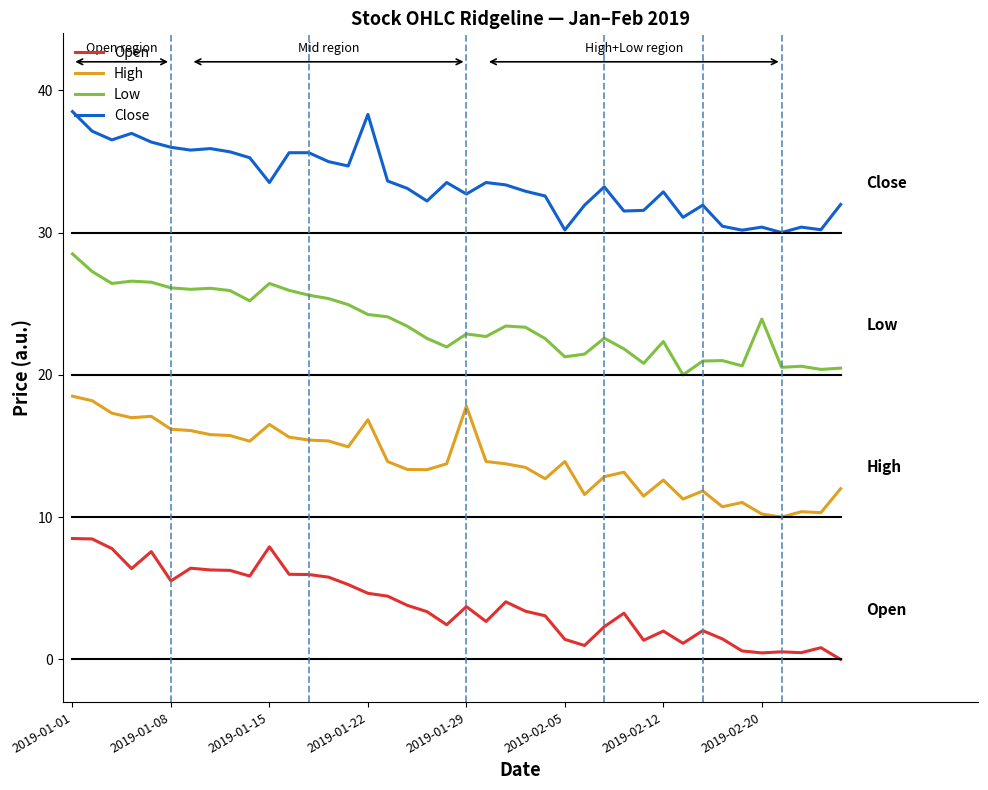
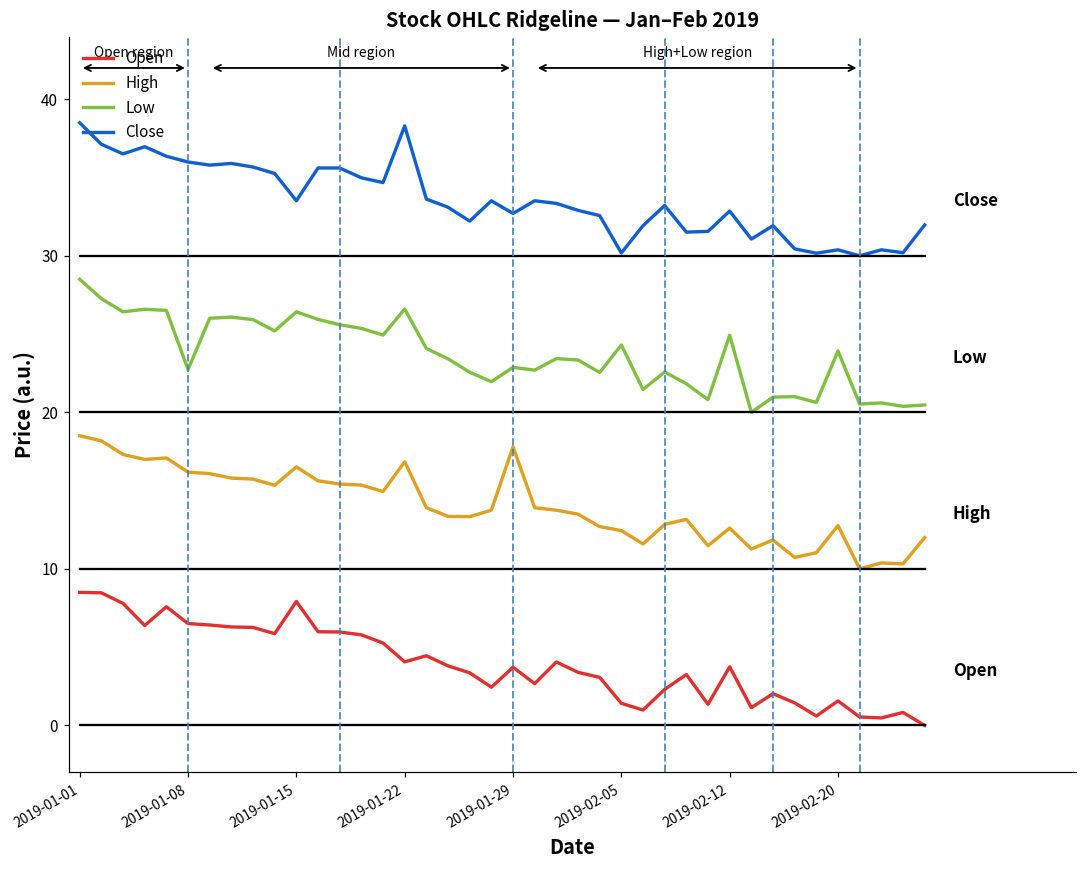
  {
    "Open": {
      "2019-01-01": 8.5,
-     "2019-01-08": 5.5,
+     "2019-01-08": 6.5,
      "2019-01-15": 7.9,
-     "2019-01-22": 4.6,
+     "2019-01-22": 4.1,
      "2019-01-29": 3.7,
      "2019-02-05": 1.4,
-     "2019-02-12": 2.0,
-     "2019-02-20": 0.5
+     "2019-02-12": 3.7,
+     "2019-02-20": 1.6
    },
    "High": {
      "2019-01-01": 18.5,
      "2019-01-08": 16.2,
      "2019-01-15": 16.5,
      "2019-01-22": 16.8,
      "2019-01-29": 17.8,
-     "2019-02-05": 13.9,
+     "2019-02-05": 12.4,
      "2019-02-12": 12.6,
-     "2019-02-20": 10.2
+     "2019-02-20": 12.8
    },
    "Low": {
      "2019-01-01": 28.5,
-     "2019-01-08": 26.1,
+     "2019-01-08": 22.7,
      "2019-01-15": 26.4,
-     "2019-01-22": 24.2,
+     "2019-01-22": 26.6,
      "2019-01-29": 22.9,
-     "2019-02-05": 21.3,
-     "2019-02-12": 22.3,
+     "2019-02-05": 24.3,
+     "2019-02-12": 24.9,
      "2019-02-20": 23.9
    },
    "Close": {
      "2019-01-01": 38.5,
      "2019-01-08": 36.0,
      "2019-01-15": 33.5,
      "2019-01-22": 38.3,
      "2019-01-29": 32.7,
      "2019-02-05": 30.2,
      "2019-02-12": 32.9,
      "2019-02-20": 30.4
    }
  }
